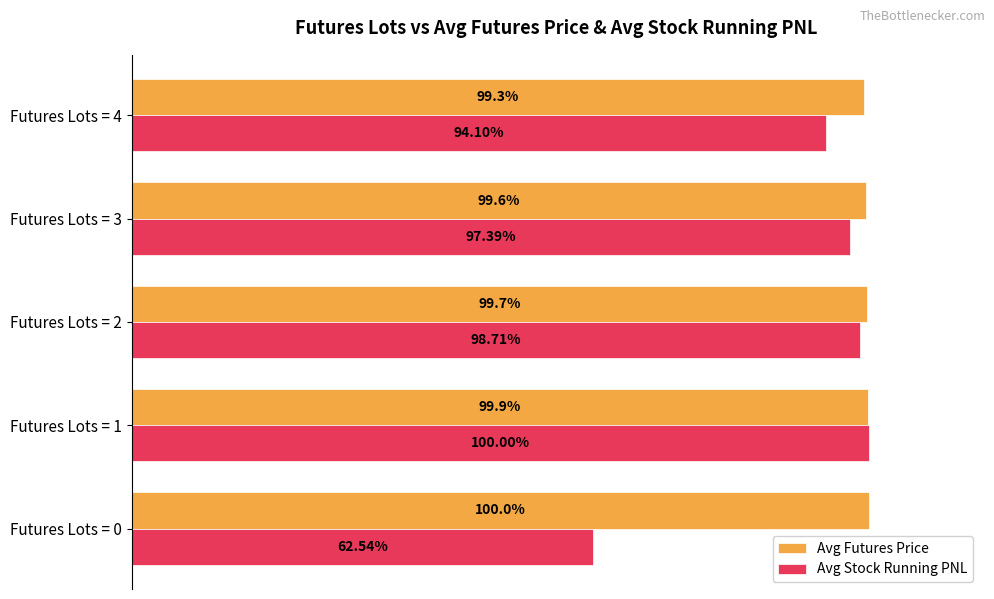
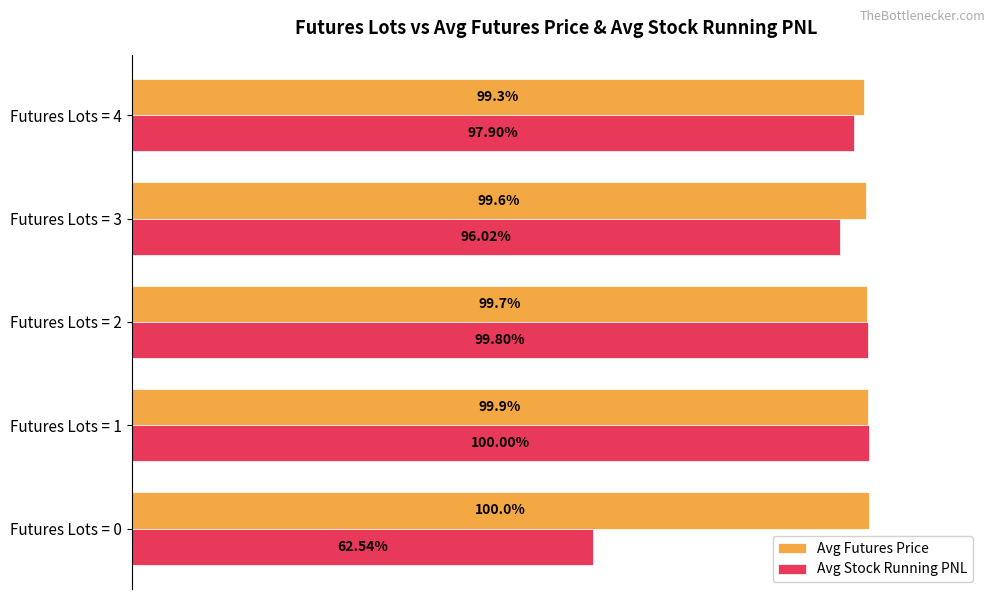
  {
    "Avg Futures Price": {
      "Futures Lots = 4": "99.3%",
      "Futures Lots = 3": "99.6%",
      "Futures Lots = 2": "99.7%",
      "Futures Lots = 1": "99.9%",
      "Futures Lots = 0": "100.0%"
    },
    "Avg Stock Running PNL": {
-     "Futures Lots = 4": "94.10%",
-     "Futures Lots = 3": "97.39%",
-     "Futures Lots = 2": "98.71%",
+     "Futures Lots = 4": "97.90%",
+     "Futures Lots = 3": "96.02%",
+     "Futures Lots = 2": "99.80%",
      "Futures Lots = 1": "100.00%",
      "Futures Lots = 0": "62.54%"
    }
  }
